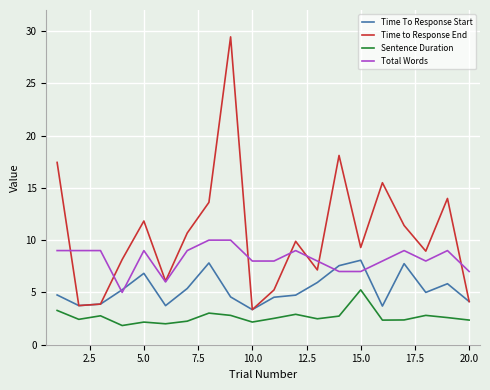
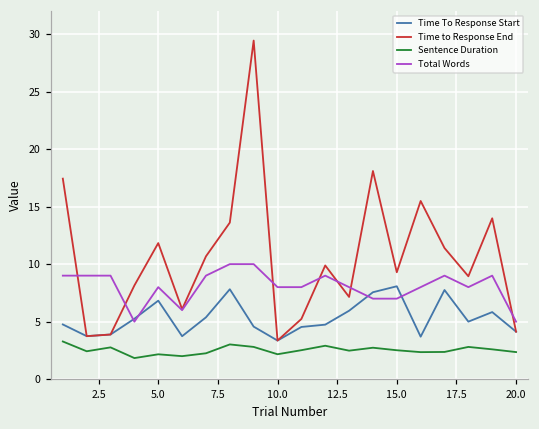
  {
    "Time To Response Start": {
      "5.0": 6.8,
      "15.0": 8.1
    },
    "Time to Response End": {
      "5.0": 11.8,
      "15.0": 9.3
    },
    "Sentence Duration": {
      "5.0": 2.2,
      "10.0": 2.2,
-     "15.0": 5.2,
+     "15.0": 2.5,
      "20.0": 2.4
    },
    "Total Words": {
-     "5.0": 9,
+     "5.0": 8,
      "10.0": 8,
      "15.0": 7,
-     "20.0": 7
+     "20.0": 5
    }
  }
